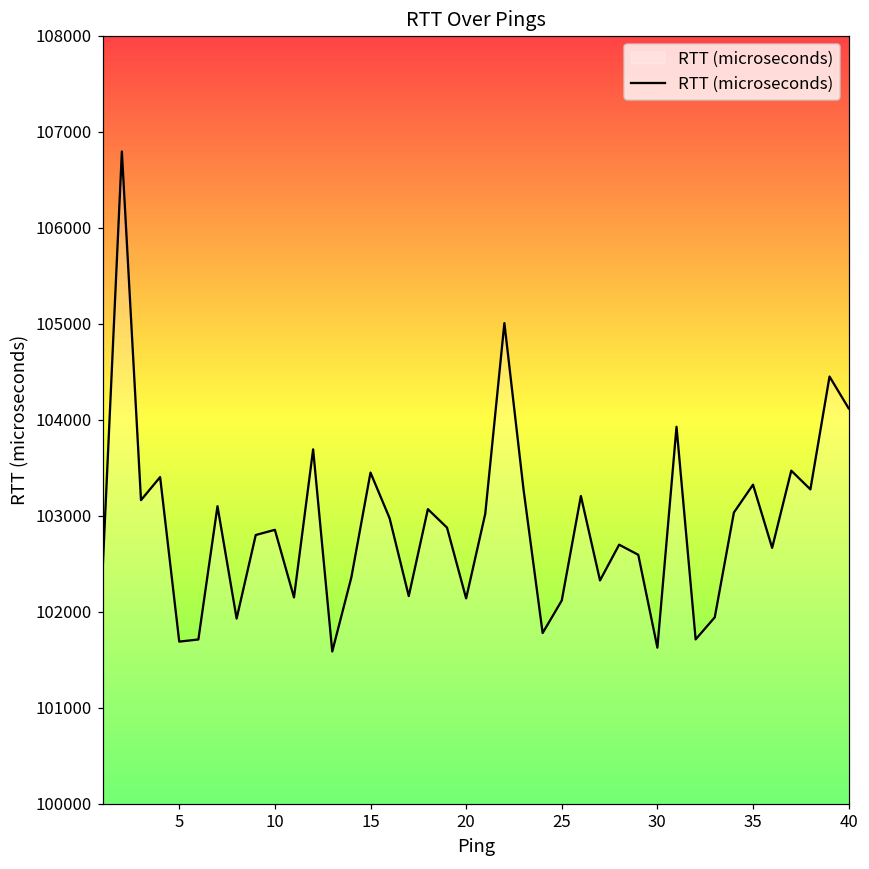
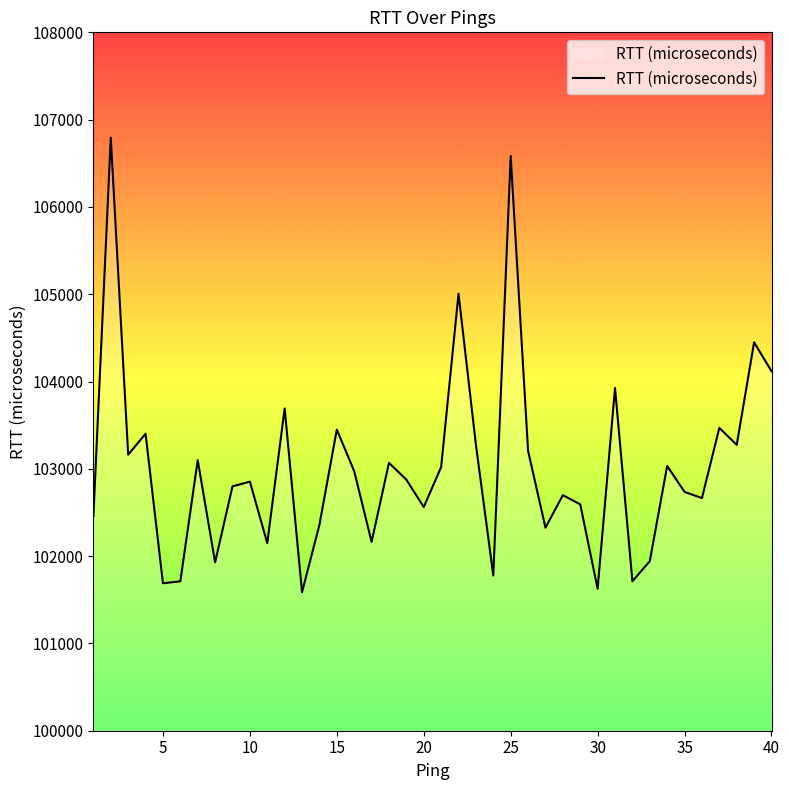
  {
    "5": 101700,
    "10": 102900,
    "15": 103400,
-   "20": 102100,
-   "25": 102100,
+   "20": 102600,
+   "25": 106600,
    "30": 101600,
-   "35": 103300,
+   "35": 102700,
    "40": 104100
  }
